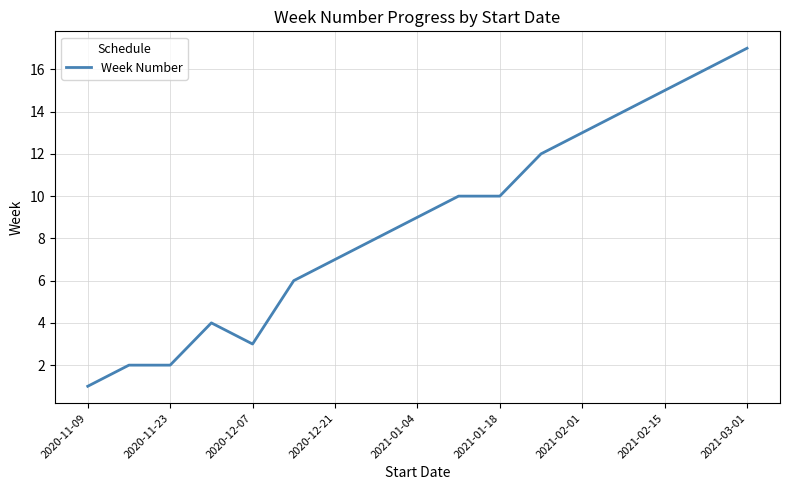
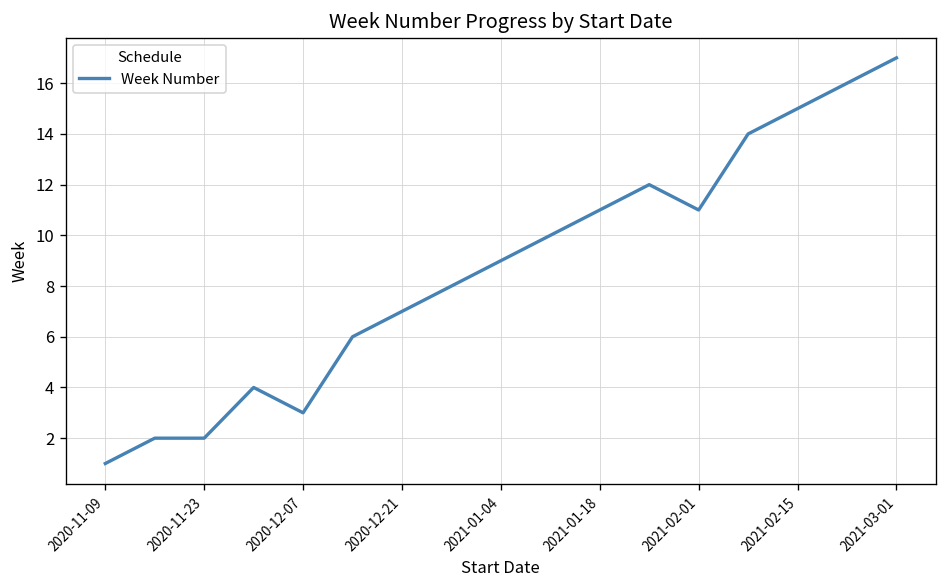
  {
    "2020-11-09": 1,
    "2020-11-23": 2,
    "2020-12-07": 3,
    "2020-12-21": 7,
    "2021-01-04": 9,
-   "2021-01-18": 10,
-   "2021-02-01": 13,
+   "2021-01-18": 11,
+   "2021-02-01": 11,
    "2021-02-15": 15,
    "2021-03-01": 17
  }
